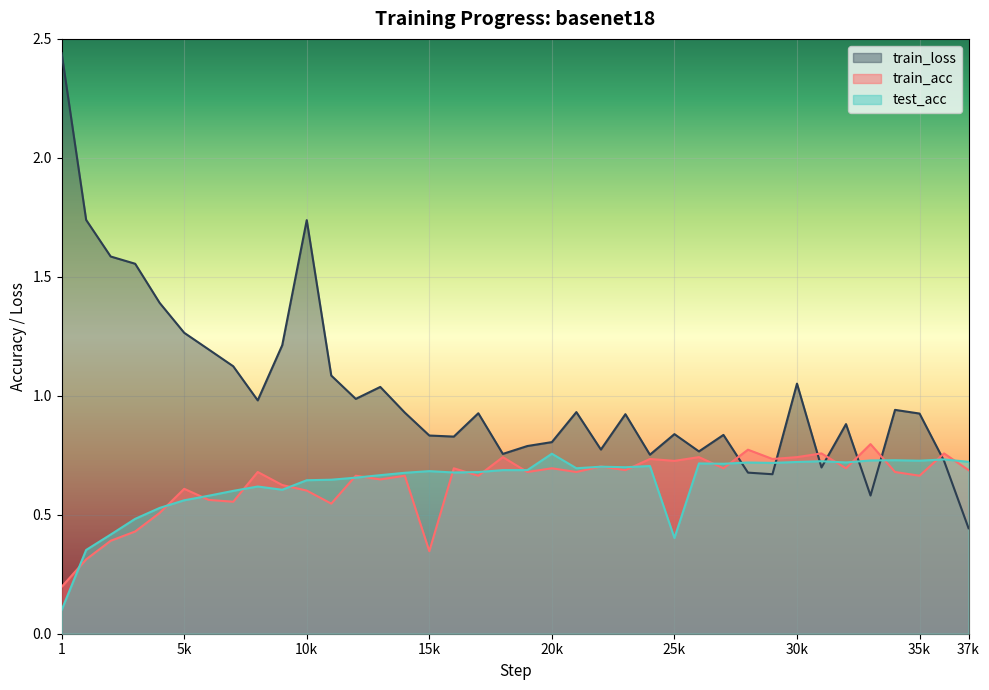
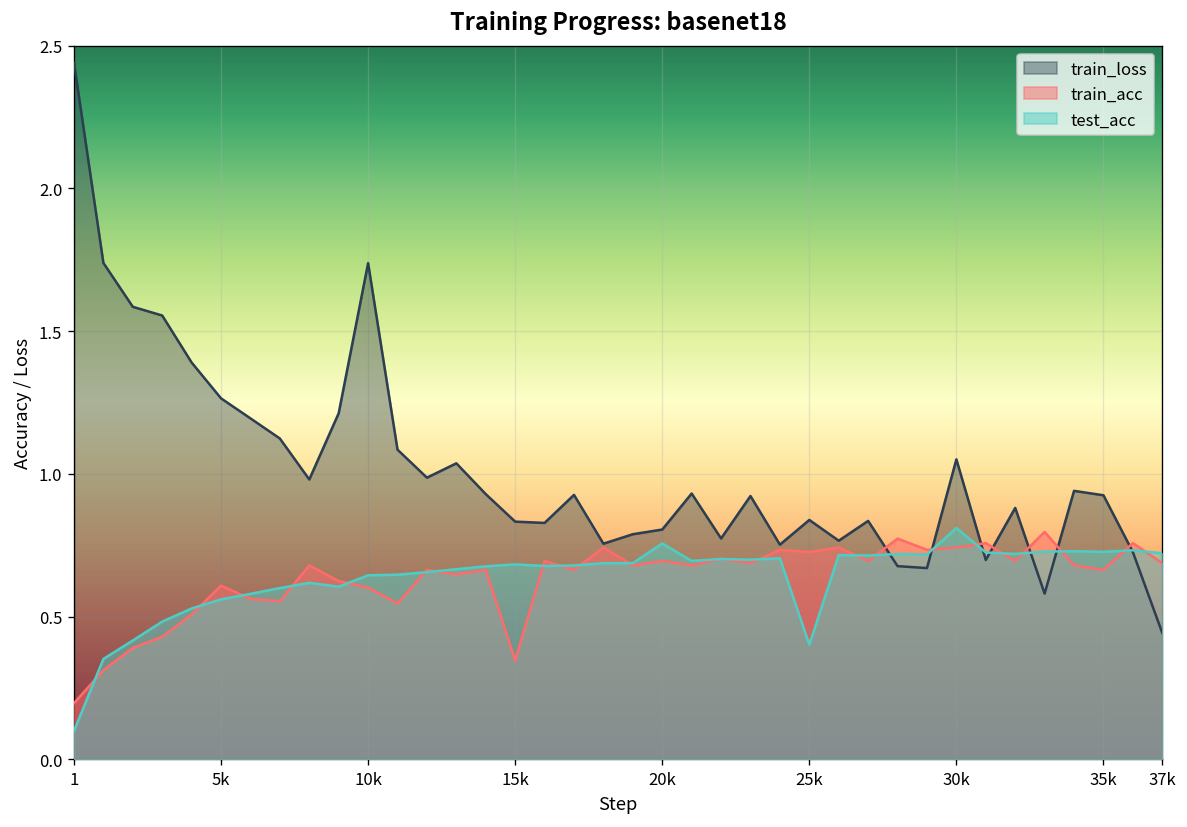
  {
    "train_loss": {
      "1": 2.44,
      "5k": 1.26,
      "10k": 1.74,
      "15k": 0.83,
      "20k": 0.81,
      "25k": 0.84,
      "30k": 1.05,
      "35k": 0.93,
      "37k": 0.44
    },
    "train_acc": {
      "1": 0.20,
      "5k": 0.61,
      "10k": 0.60,
      "15k": 0.35,
      "20k": 0.70,
      "25k": 0.73,
      "30k": 0.74,
      "35k": 0.66,
      "37k": 0.69
    },
    "test_acc": {
      "1": 0.10,
      "5k": 0.56,
      "10k": 0.65,
      "15k": 0.68,
      "20k": 0.76,
      "25k": 0.40,
-     "30k": 0.72,
+     "30k": 0.81,
      "35k": 0.73,
      "37k": 0.72
    }
  }
